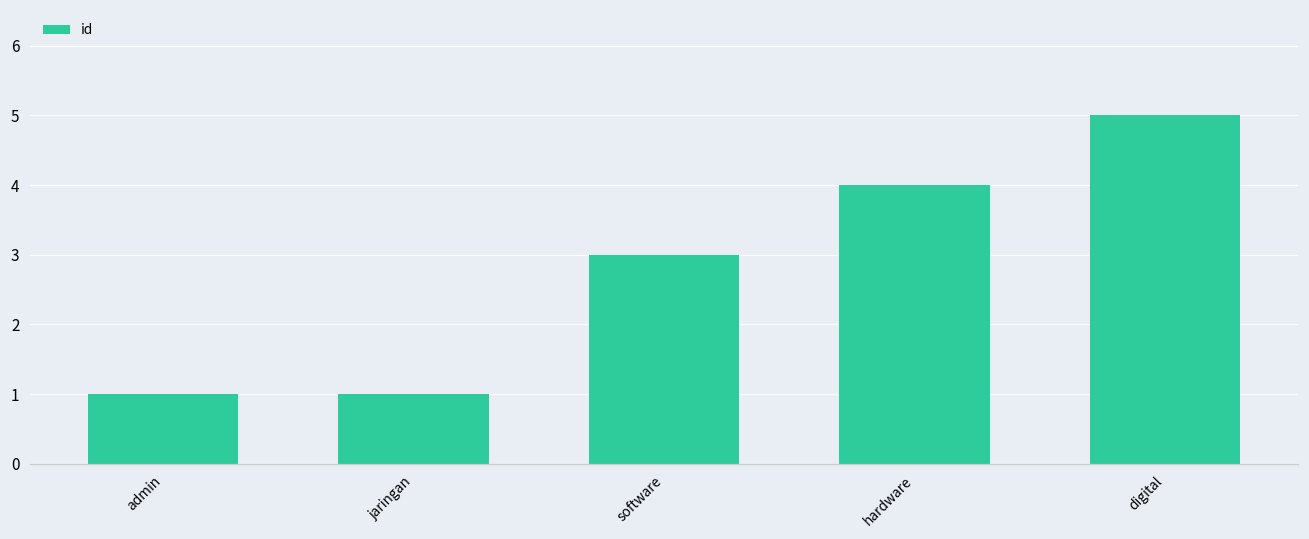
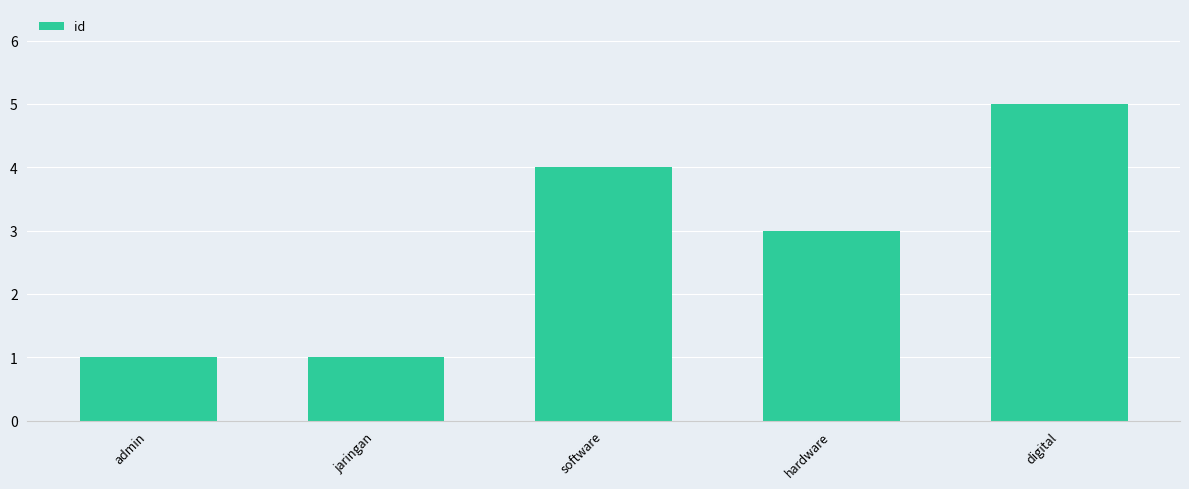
  {
    "admin": 1,
    "jaringan": 1,
-   "software": 3,
-   "hardware": 4,
+   "software": 4,
+   "hardware": 3,
    "digital": 5
  }
